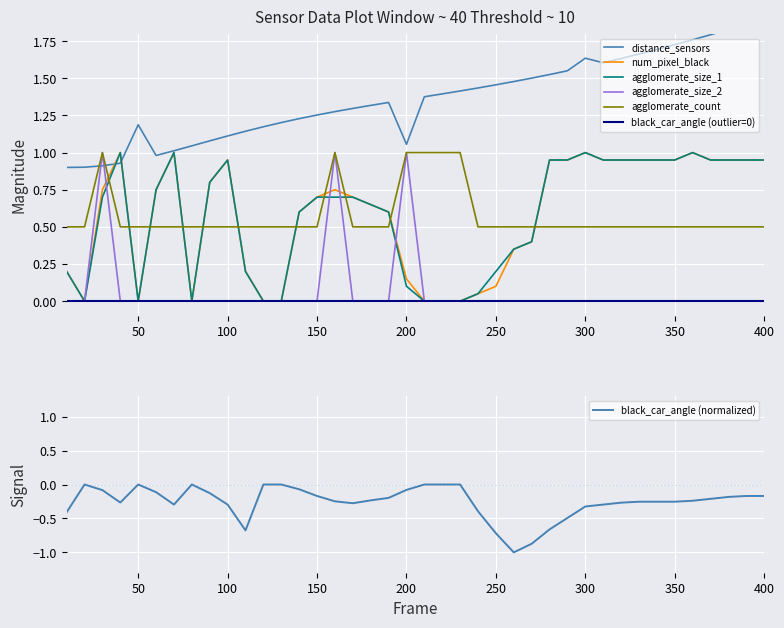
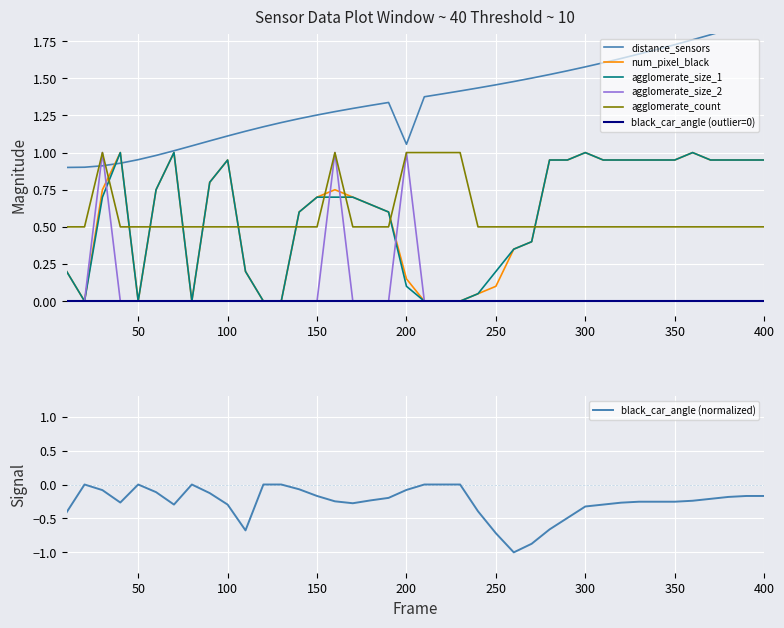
  {
    "Sensor Data Plot Window ~ 40 Threshold ~ 10": {
      "distance_sensors": {
-       "50": 1.19,
+       "50": 0.95,
        "100": 1.11,
        "150": 1.25,
        "200": 1.06,
        "250": 1.46,
-       "300": 1.64
+       "300": 1.58
      },
      "num_pixel_black": {
        "200": 0.15,
        "250": 0.10
      },
      "agglomerate_size_1": {
        "200": 0.10,
        "250": 0.20
      },
      "agglomerate_count": {
        "50": 0.50,
        "100": 0.50,
        "150": 0.50,
        "250": 0.50,
        "300": 0.50,
        "350": 0.50,
        "400": 0.50
      },
      "black_car_angle (outlier=0)": {
        "200": 0.00
      }
    }
  }
